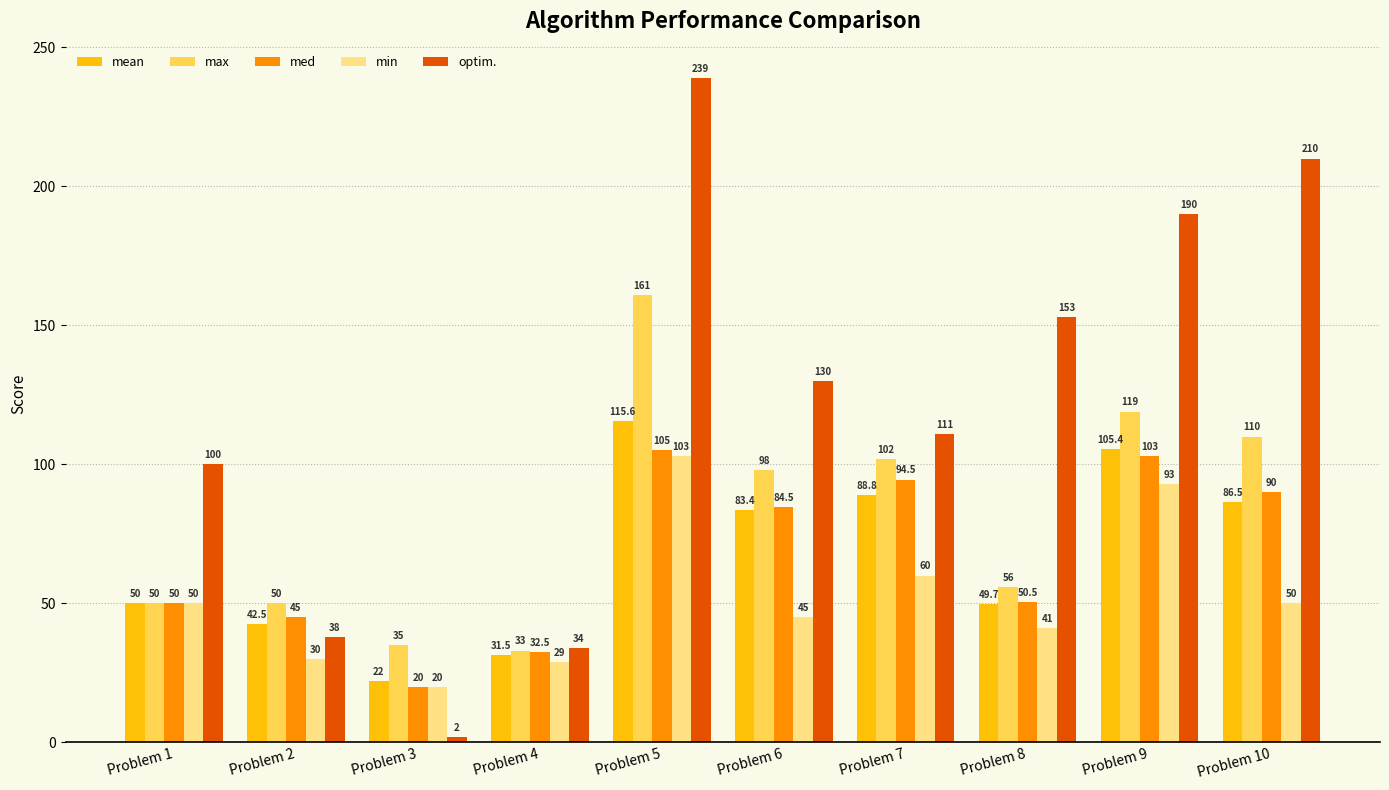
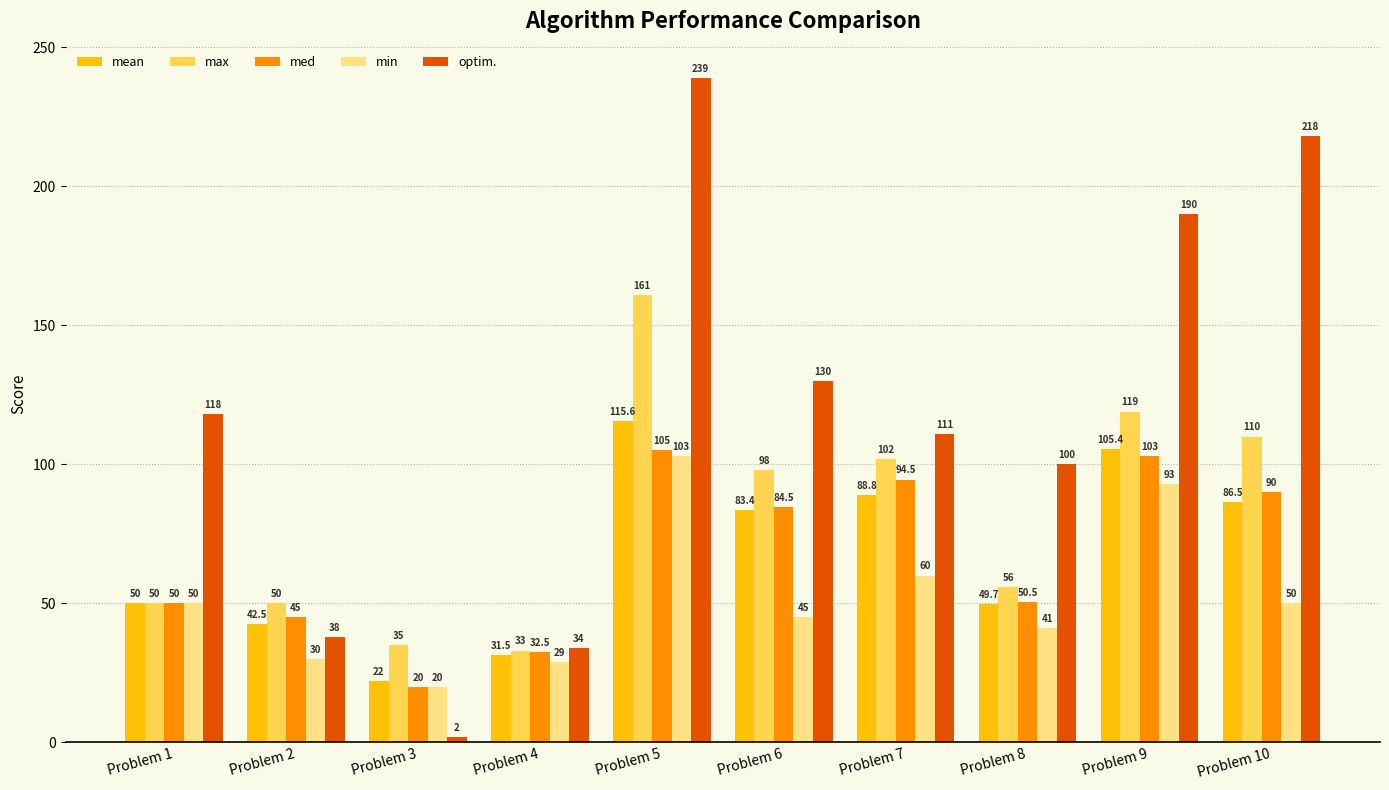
  {
    "optim.": {
-     "Problem 1": 100,
+     "Problem 1": 118,
      "Problem 2": 38,
      "Problem 3": 2,
      "Problem 4": 34,
      "Problem 5": 239,
      "Problem 6": 130,
      "Problem 7": 111,
-     "Problem 8": 153,
+     "Problem 8": 100,
      "Problem 9": 190,
-     "Problem 10": 210
+     "Problem 10": 218
    }
  }
